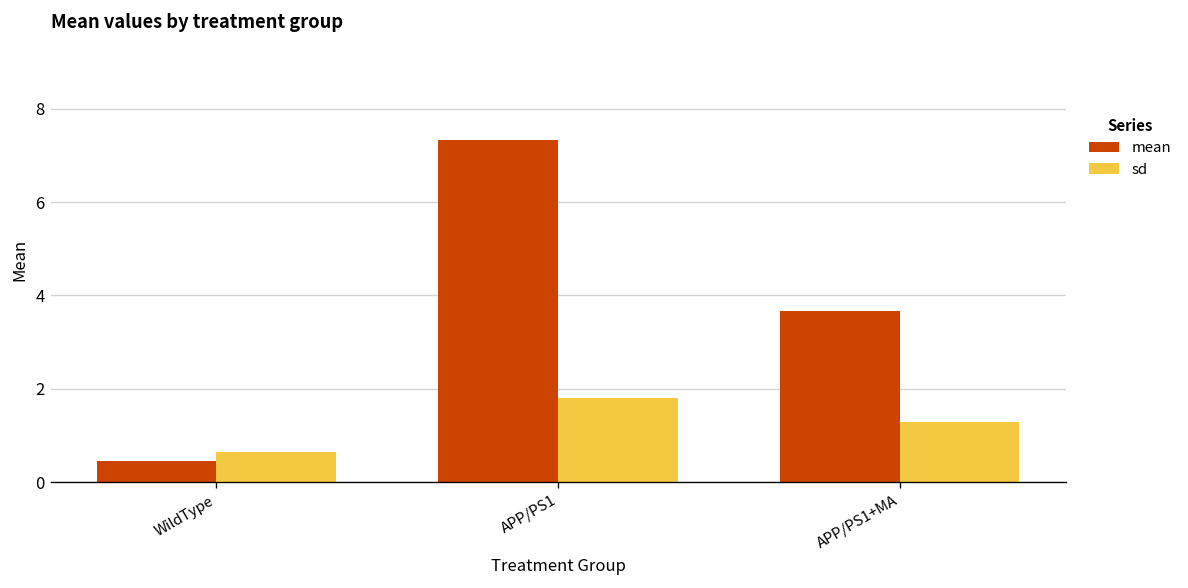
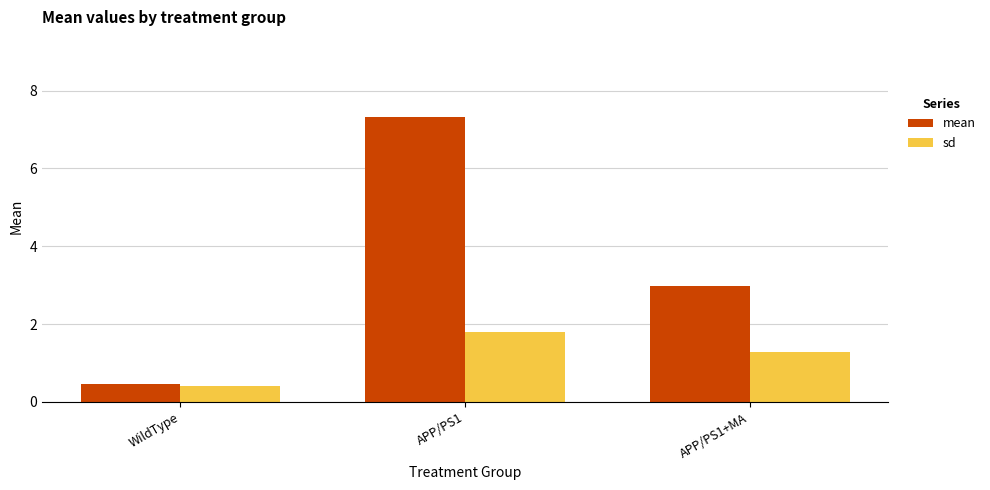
  {
    "mean": {
      "WildType": 0.4,
      "APP/PS1": 7.3,
-     "APP/PS1+MA": 3.7
+     "APP/PS1+MA": 3.0
    },
    "sd": {
-     "WildType": 0.6,
+     "WildType": 0.4,
      "APP/PS1": 1.8,
      "APP/PS1+MA": 1.3
    }
  }
